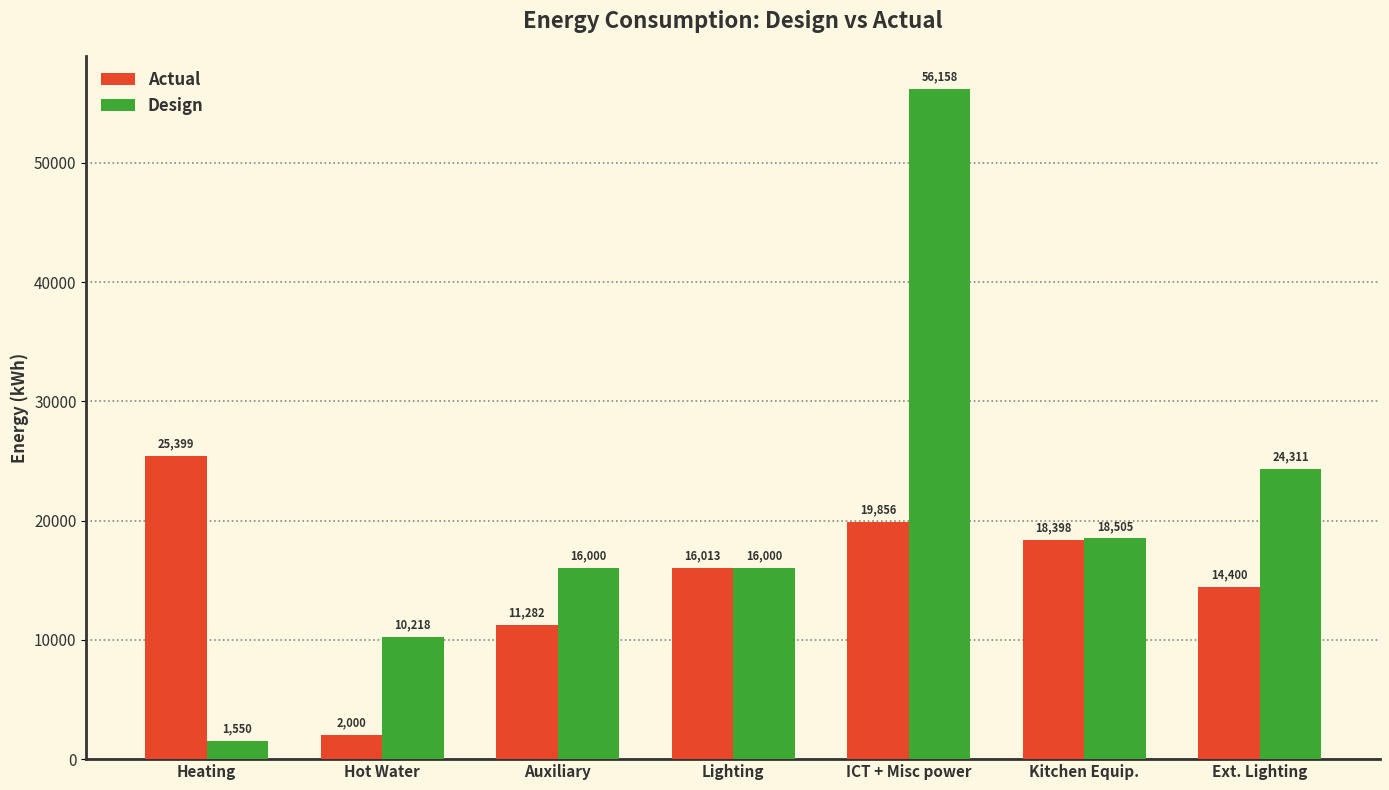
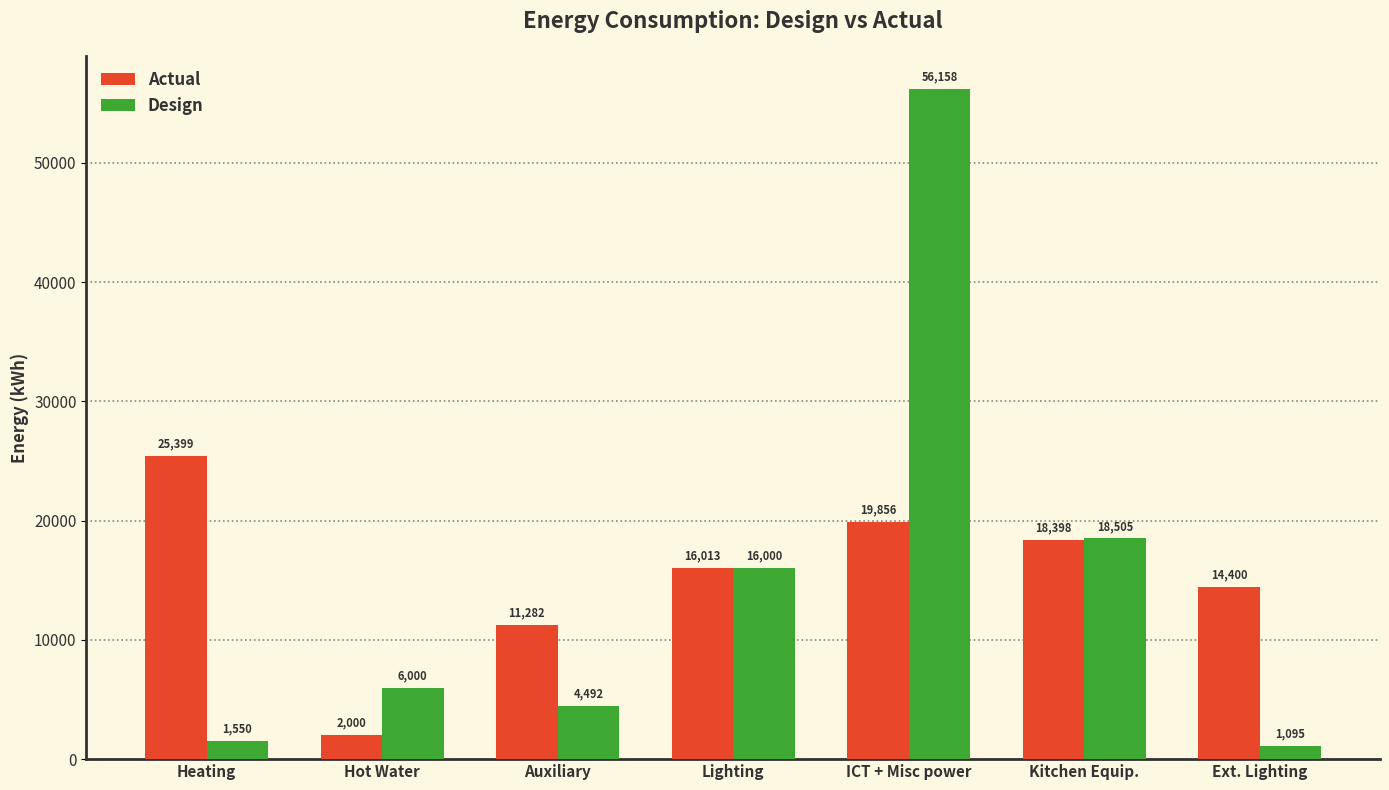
  {
    "Actual": {
      "Heating": "25,399",
      "Hot Water": "2,000",
      "Auxiliary": "11,282",
      "Lighting": "16,013",
      "ICT + Misc power": "19,856",
      "Kitchen Equip.": "18,398",
      "Ext. Lighting": "14,400"
    },
    "Design": {
      "Heating": "1,550",
-     "Hot Water": "10,218",
-     "Auxiliary": "16,000",
+     "Hot Water": "6,000",
+     "Auxiliary": "4,492",
      "Lighting": "16,000",
      "ICT + Misc power": "56,158",
      "Kitchen Equip.": "18,505",
-     "Ext. Lighting": "24,311"
+     "Ext. Lighting": "1,095"
    }
  }
